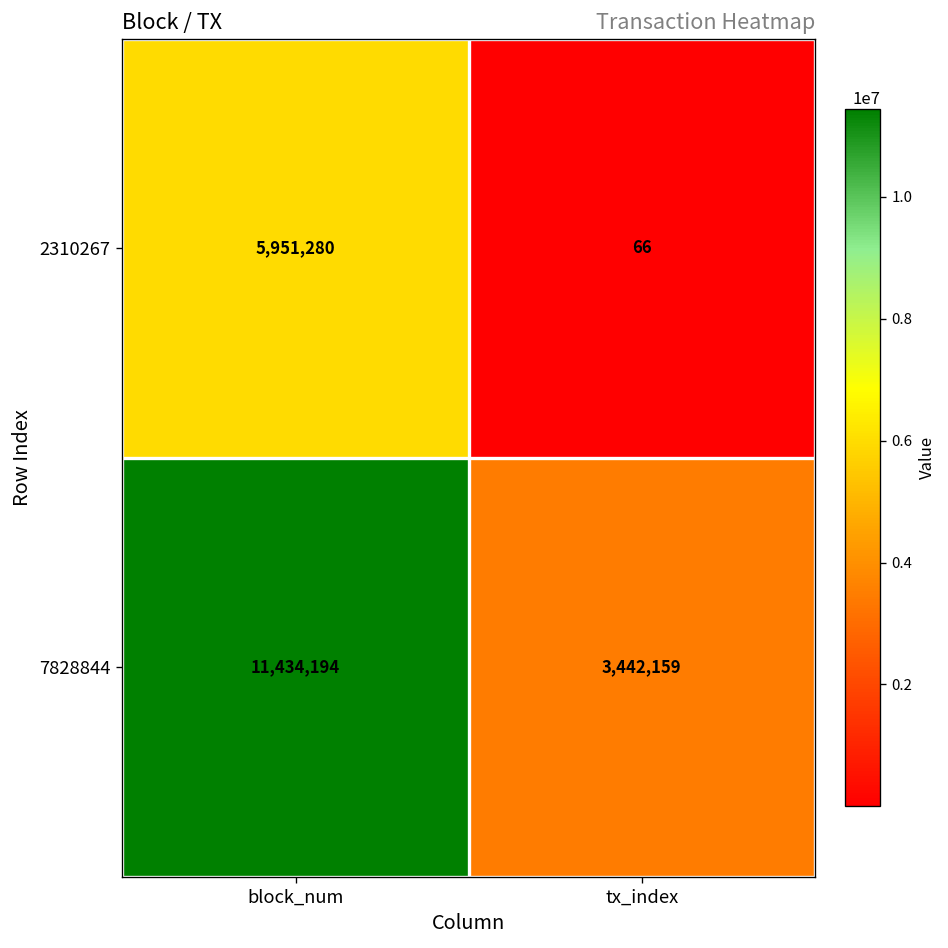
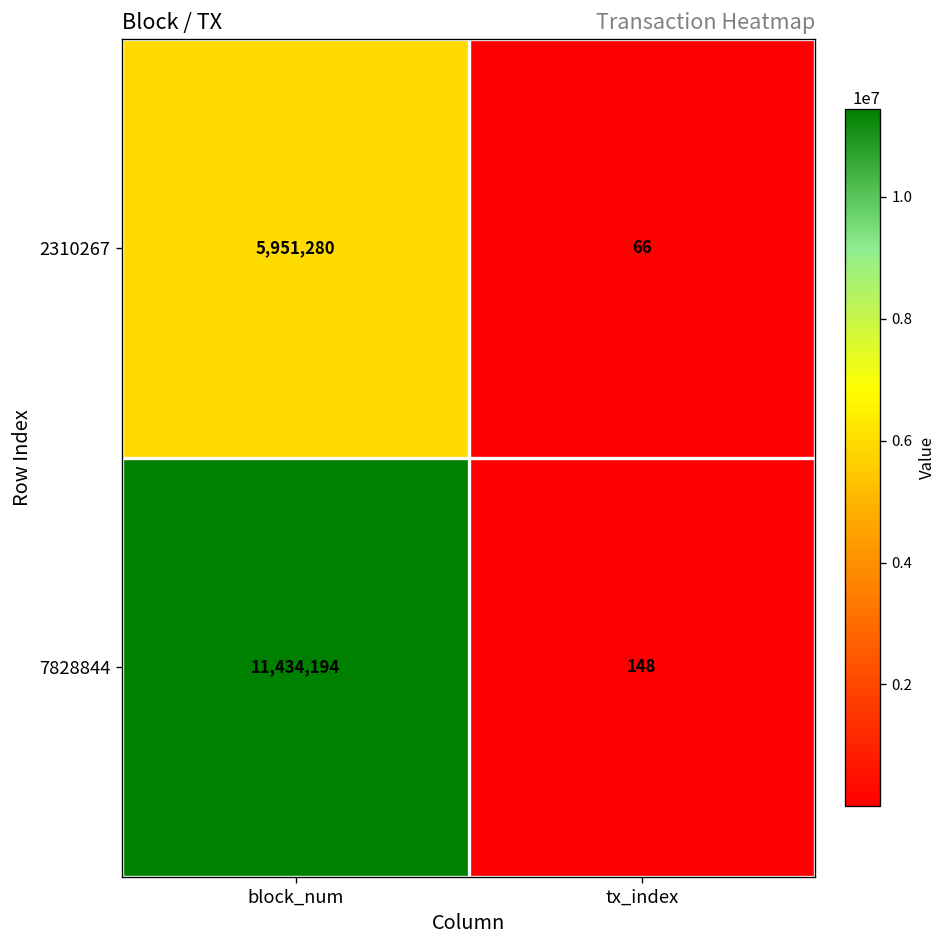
  {
    "2310267": {
      "block_num": "5,951,280",
      "tx_index": "66"
    },
    "7828844": {
      "block_num": "11,434,194",
-     "tx_index": "3,442,159"
+     "tx_index": "148"
    }
  }
